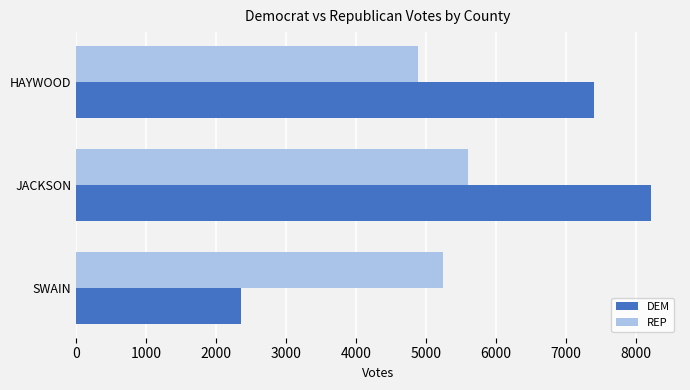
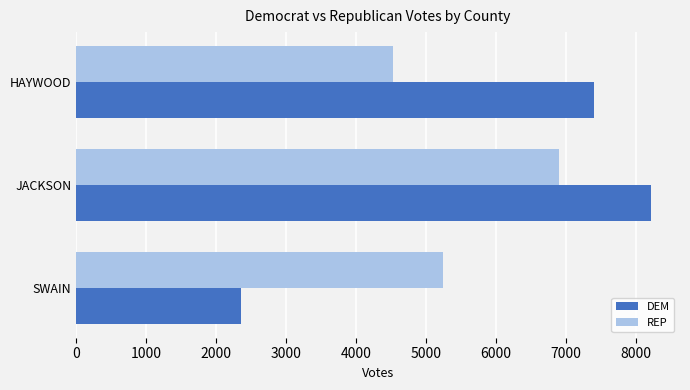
  {
    "DEM": {
      "HAYWOOD": 7400,
      "JACKSON": 8200,
      "SWAIN": 2300
    },
    "REP": {
-     "HAYWOOD": 4900,
-     "JACKSON": 5600,
+     "HAYWOOD": 4500,
+     "JACKSON": 6900,
      "SWAIN": 5200
    }
  }
